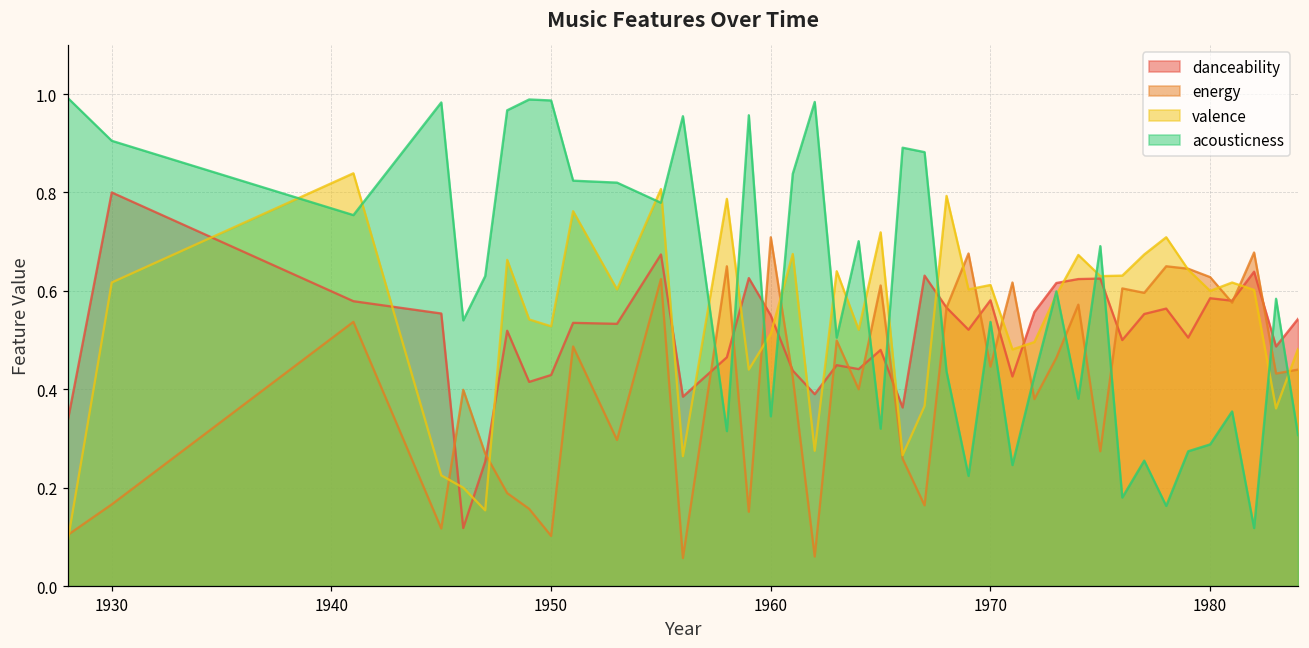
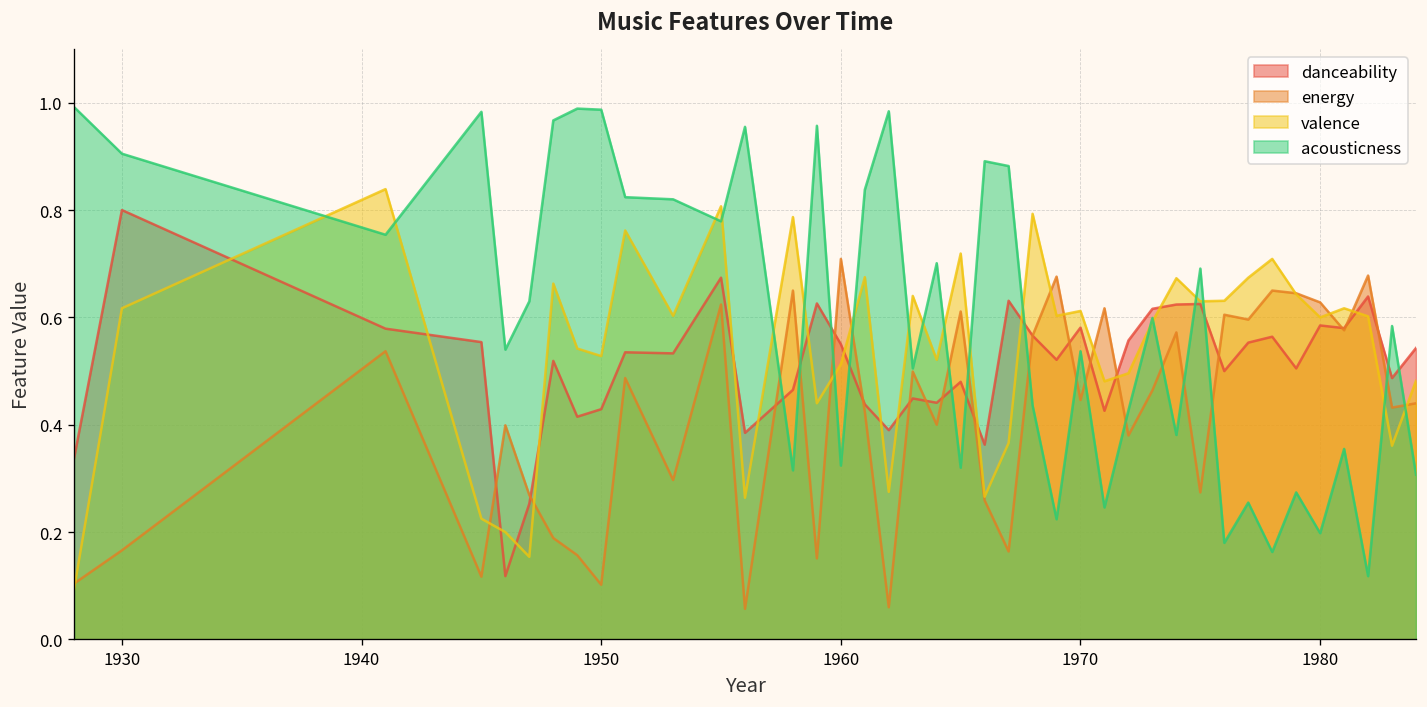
  {
    "acousticness": {
      "1930": 0.91,
      "1950": 0.99,
-     "1960": 0.35,
+     "1960": 0.32,
      "1970": 0.54,
-     "1980": 0.29
+     "1980": 0.20
    }
  }
